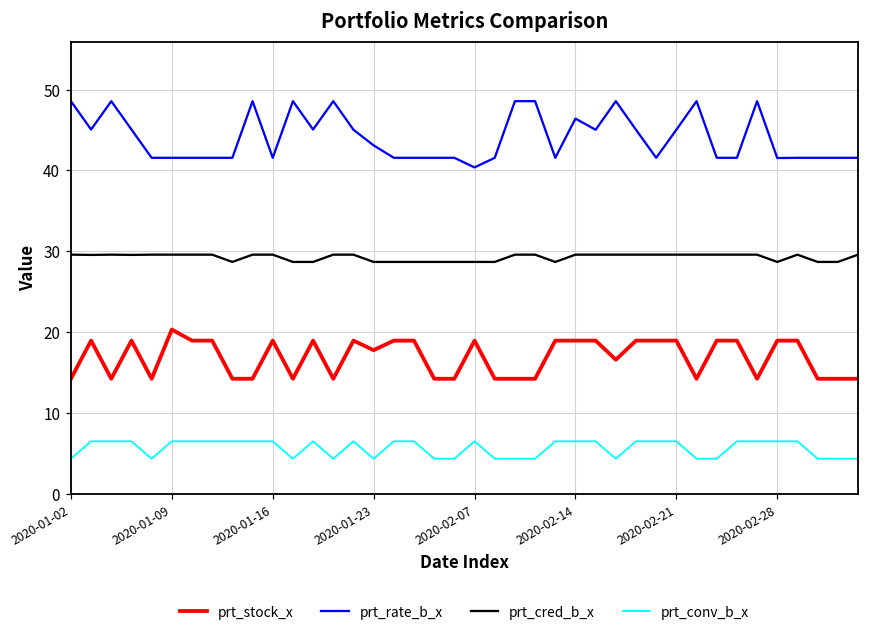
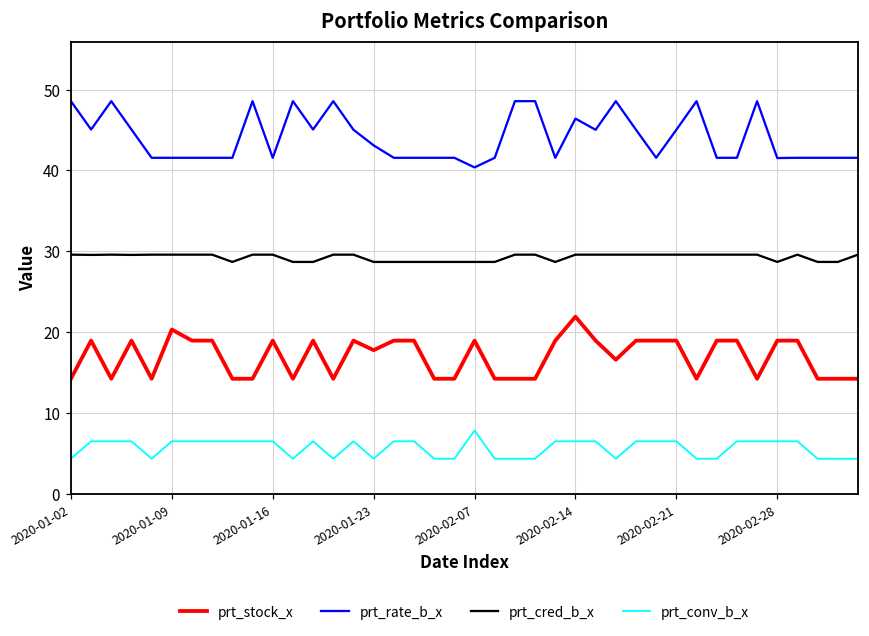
  {
    "prt_stock_x": {
      "2020-01-02": 14,
      "2020-01-09": 20,
      "2020-01-16": 19,
      "2020-01-23": 18,
      "2020-02-07": 19,
-     "2020-02-14": 19,
+     "2020-02-14": 22,
      "2020-02-21": 19,
      "2020-02-28": 19
    },
    "prt_rate_b_x": {
      "2020-01-02": 49,
      "2020-01-09": 42,
      "2020-01-16": 42,
      "2020-01-23": 43,
      "2020-02-07": 40,
      "2020-02-14": 46,
      "2020-02-21": 45,
      "2020-02-28": 42
    },
    "prt_cred_b_x": {
      "2020-01-02": 30,
      "2020-01-09": 30,
      "2020-01-16": 30,
      "2020-01-23": 29,
      "2020-02-07": 29,
      "2020-02-14": 30,
      "2020-02-21": 30,
      "2020-02-28": 29
    },
    "prt_conv_b_x": {
      "2020-01-02": 4,
      "2020-01-09": 6,
      "2020-01-16": 6,
      "2020-01-23": 4,
-     "2020-02-07": 6,
+     "2020-02-07": 8,
      "2020-02-14": 6,
      "2020-02-21": 6,
      "2020-02-28": 6
    }
  }
